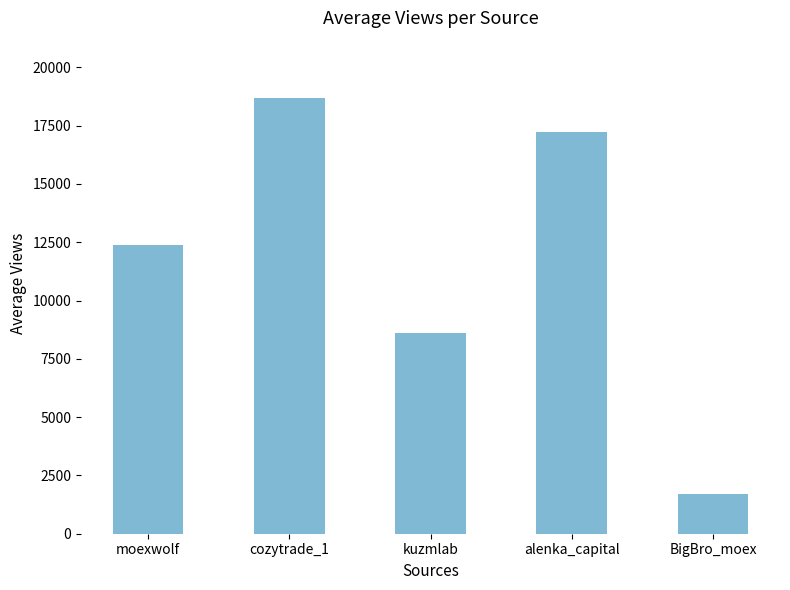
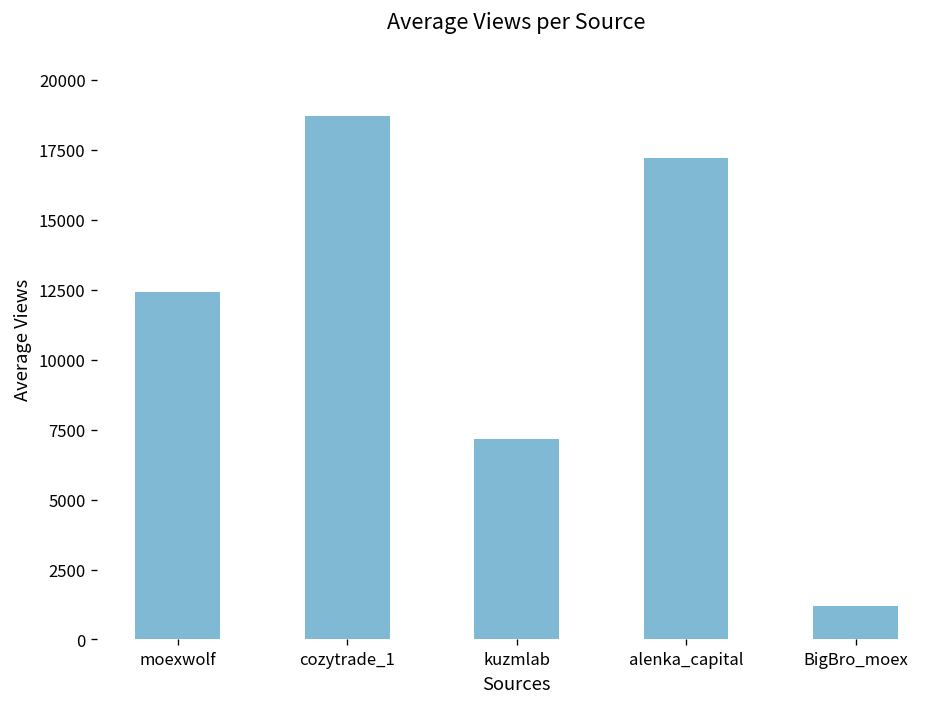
  {
    "moexwolf": 12400,
    "cozytrade_1": 18700,
-   "kuzmlab": 8600,
+   "kuzmlab": 7200,
    "alenka_capital": 17200,
-   "BigBro_moex": 1700
+   "BigBro_moex": 1200
  }
